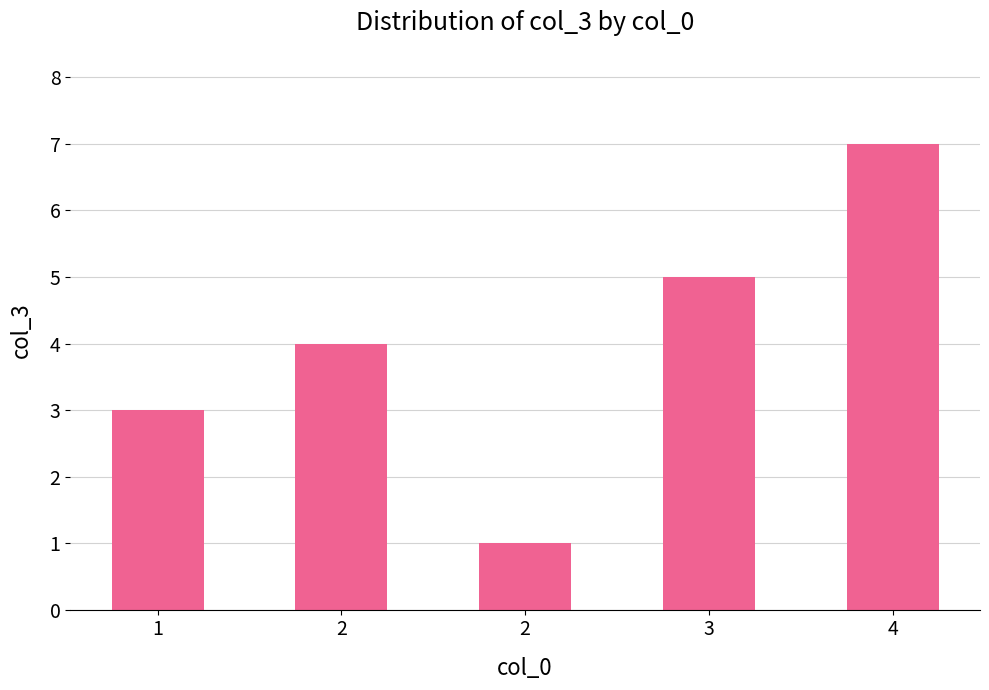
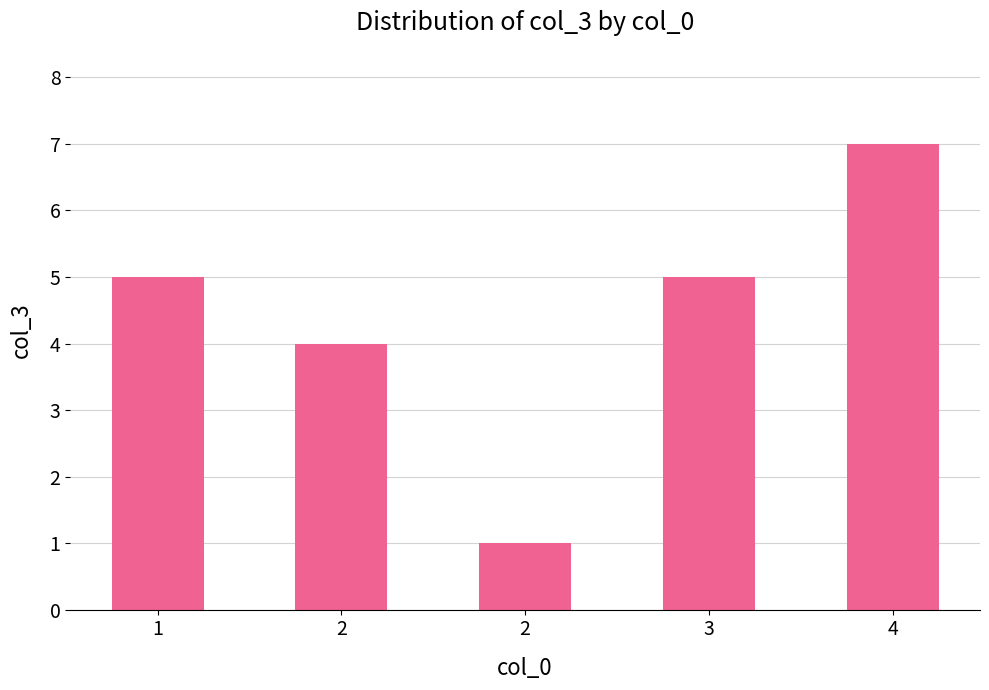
  {
-   "1": 3,
+   "1": 5,
    "3": 5,
    "4": 7
  }
